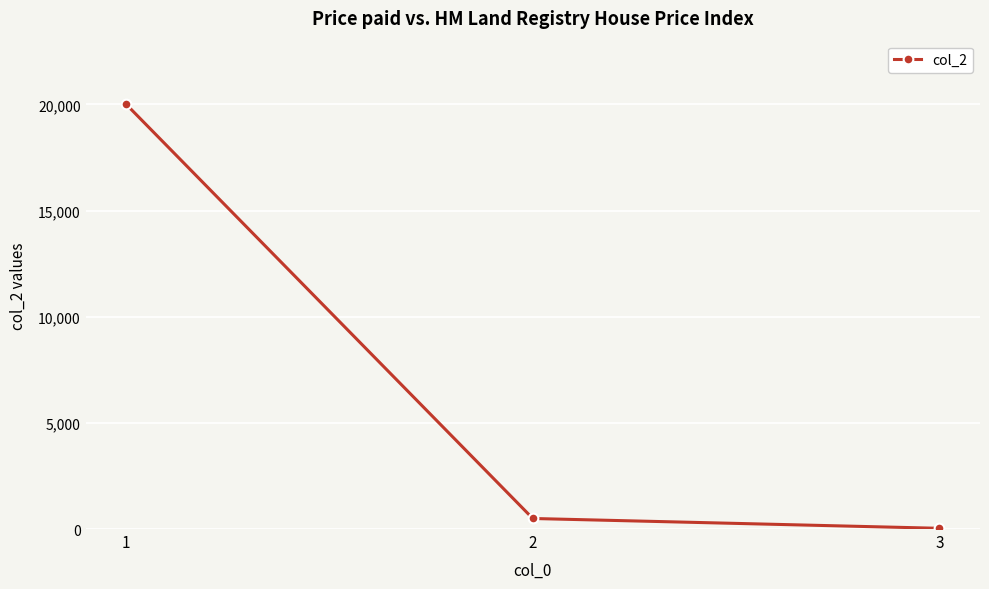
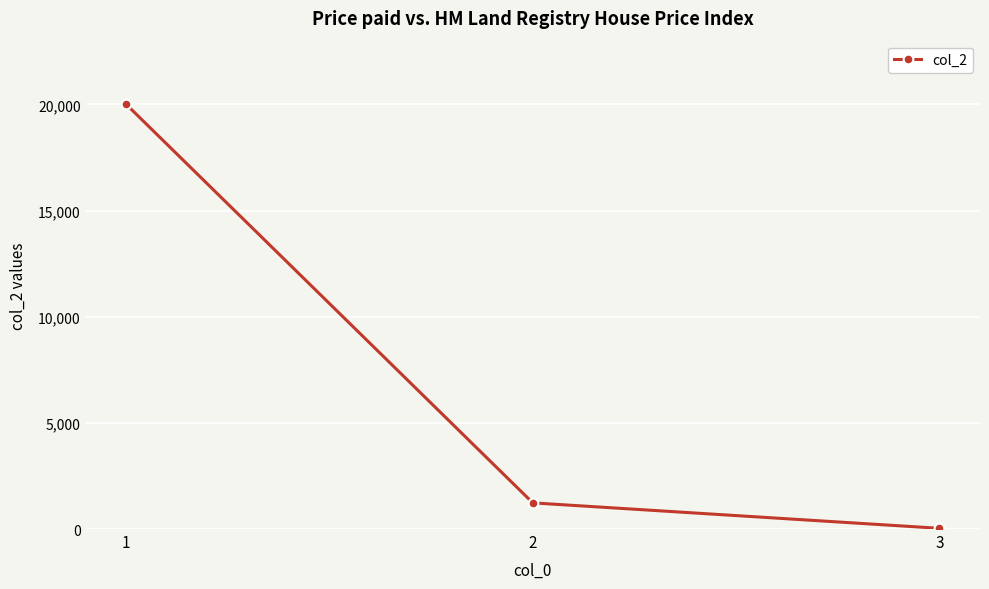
  {
    "1": "20,000",
-   "2": "500",
+   "2": "1,200",
    "3": "0"
  }
